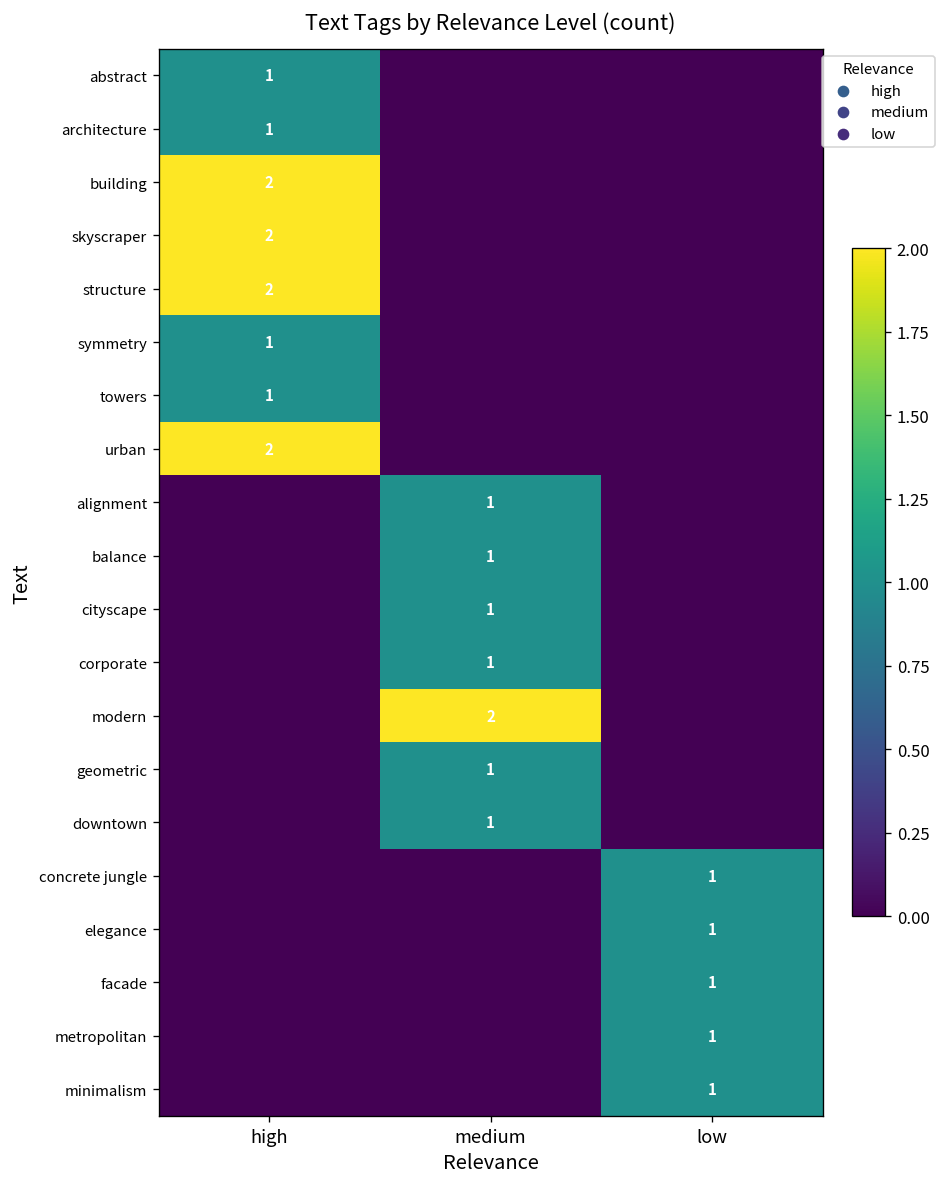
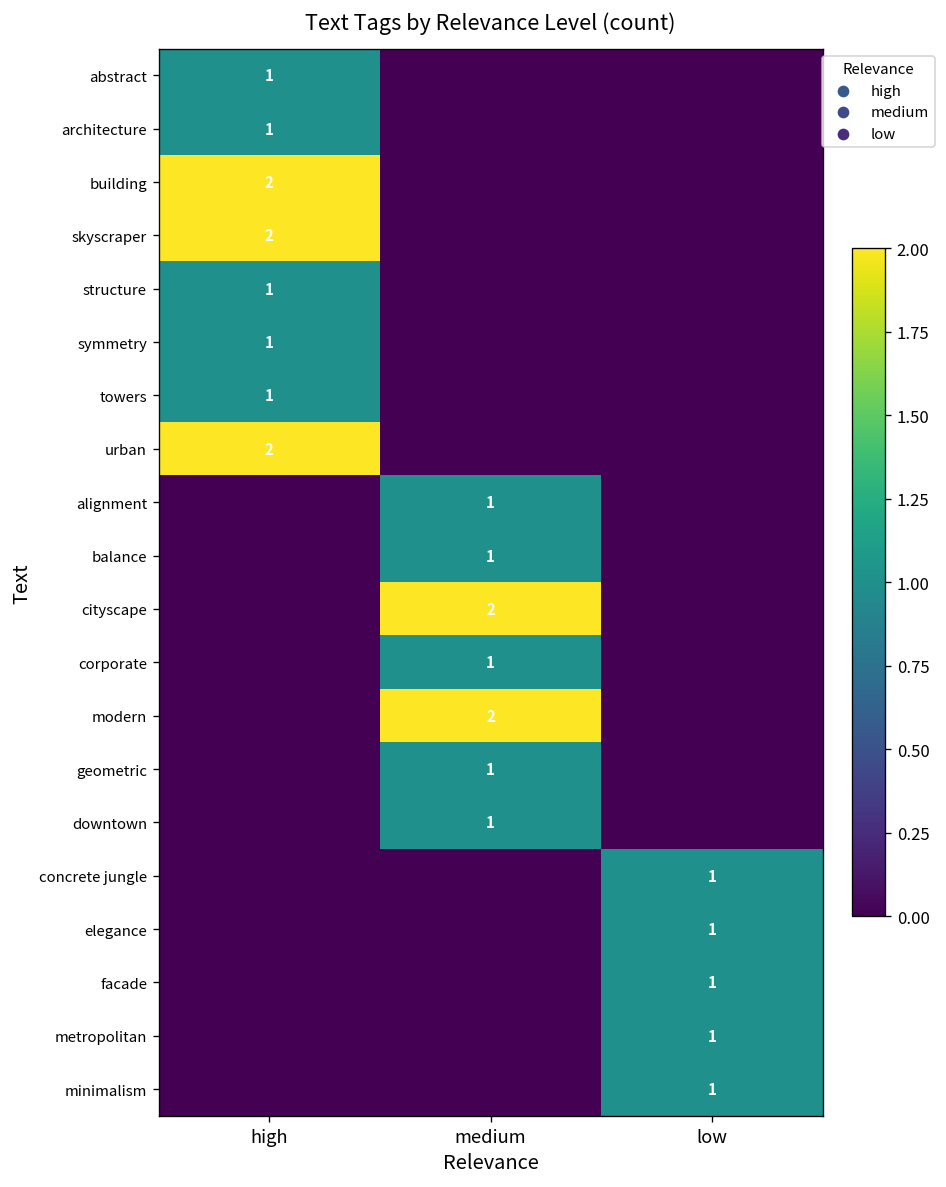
  {
    "abstract": {
      "high": 1
    },
    "architecture": {
      "high": 1
    },
    "building": {
      "high": 2
    },
    "skyscraper": {
      "high": 2
    },
    "structure": {
-     "high": 2
+     "high": 1
    },
    "symmetry": {
      "high": 1
    },
    "towers": {
      "high": 1
    },
    "urban": {
      "high": 2
    },
    "alignment": {
      "medium": 1
    },
    "balance": {
      "medium": 1
    },
    "cityscape": {
-     "medium": 1
+     "medium": 2
    },
    "corporate": {
      "medium": 1
    },
    "modern": {
      "medium": 2
    },
    "geometric": {
      "medium": 1
    },
    "downtown": {
      "medium": 1
    },
    "concrete jungle": {
      "low": 1
    },
    "elegance": {
      "low": 1
    },
    "facade": {
      "low": 1
    },
    "metropolitan": {
      "low": 1
    },
    "minimalism": {
      "low": 1
    }
  }
